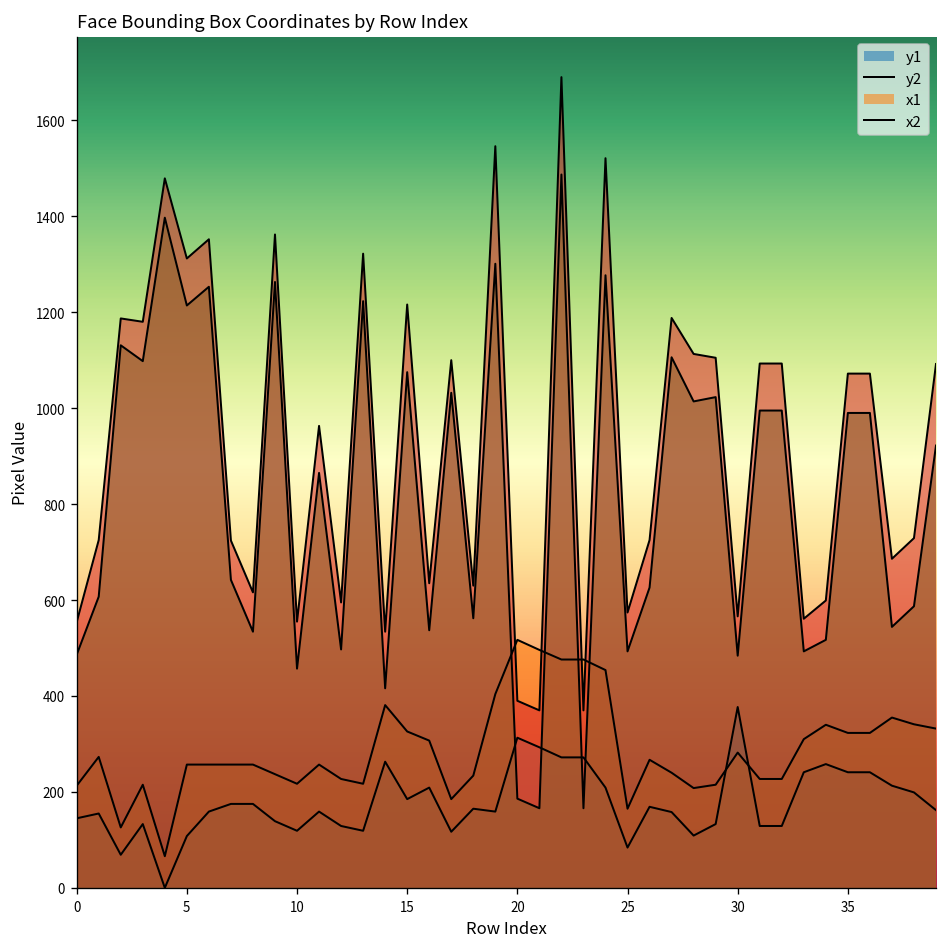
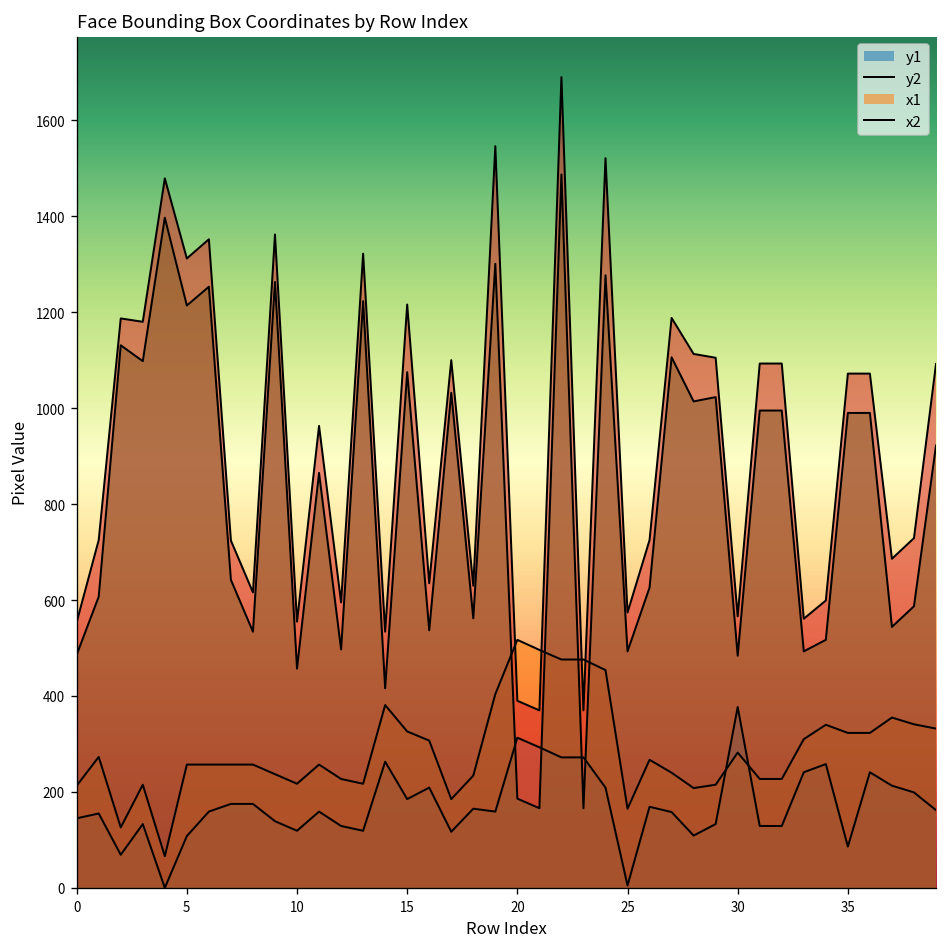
  {
    "y1": {
      "0": 150,
      "5": 110,
      "10": 120,
      "15": 190,
      "20": 310,
-     "25": 80,
+     "25": 10,
      "30": 380,
-     "35": 240
+     "35": 90
    }
  }
